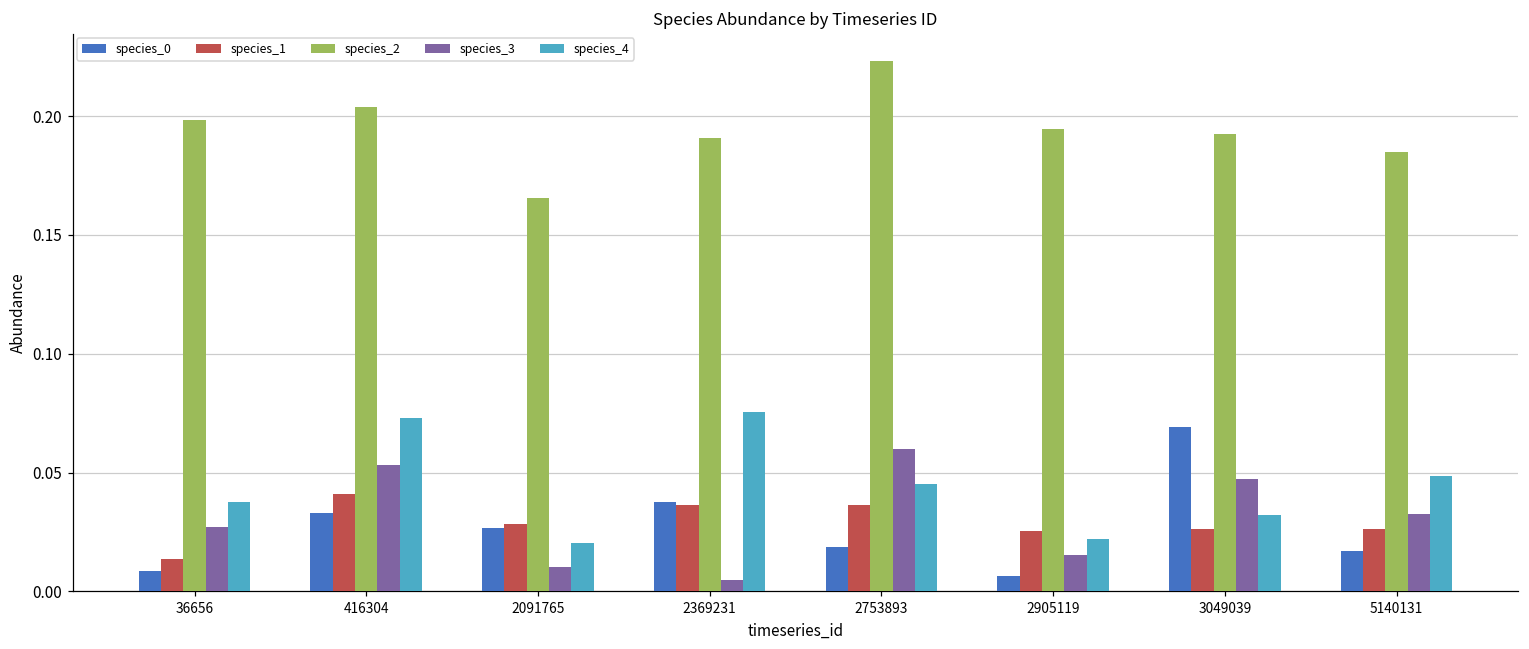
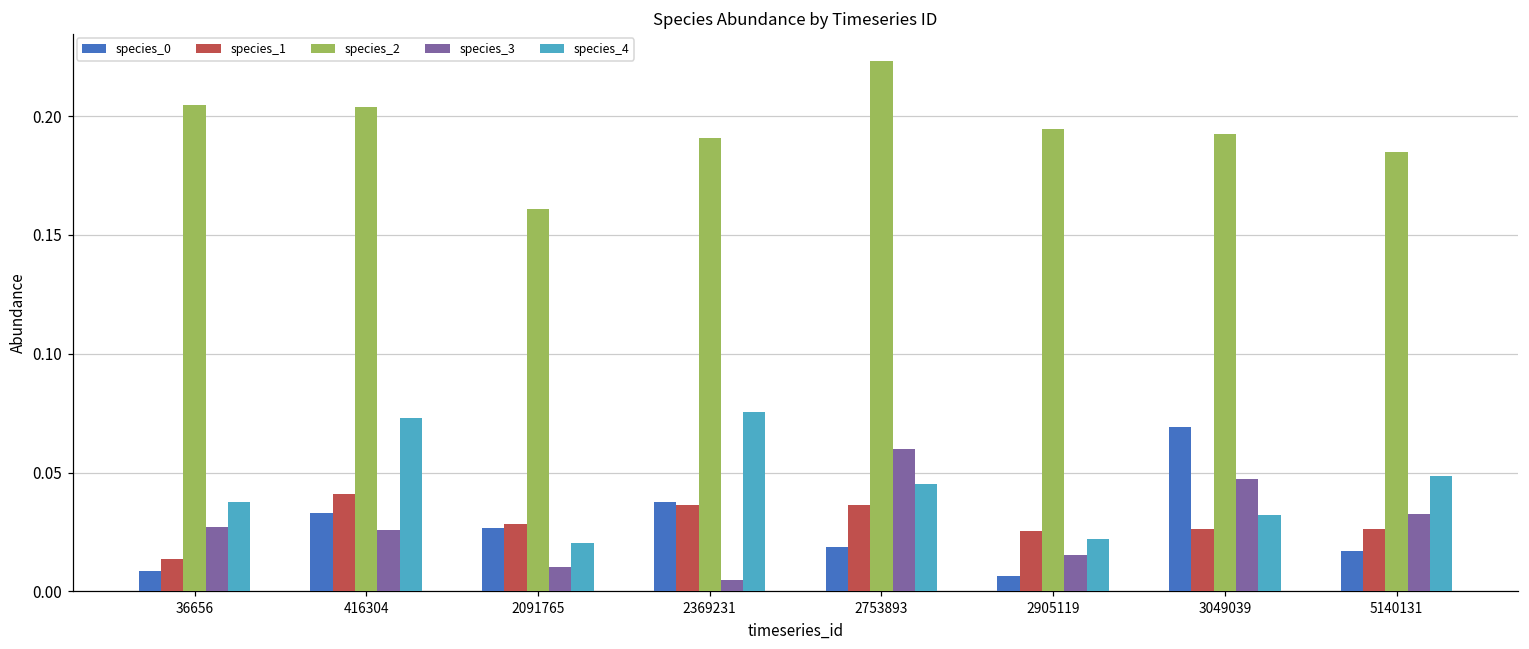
  {
    "species_1": {
      "36656": 0.014,
      "416304": 0.041,
      "2091765": 0.028,
      "2369231": 0.036,
      "2753893": 0.036,
      "2905119": 0.025,
      "3049039": 0.026,
      "5140131": 0.026
    },
    "species_2": {
-     "36656": 0.198,
+     "36656": 0.205,
      "416304": 0.204,
-     "2091765": 0.166,
+     "2091765": 0.161,
      "2369231": 0.191,
      "2753893": 0.223,
      "2905119": 0.195,
      "3049039": 0.193,
      "5140131": 0.185
    },
    "species_3": {
      "36656": 0.027,
-     "416304": 0.053,
+     "416304": 0.026,
      "2091765": 0.011,
      "2369231": 0.005,
      "2753893": 0.060,
      "2905119": 0.015,
      "3049039": 0.047,
      "5140131": 0.032
    }
  }
